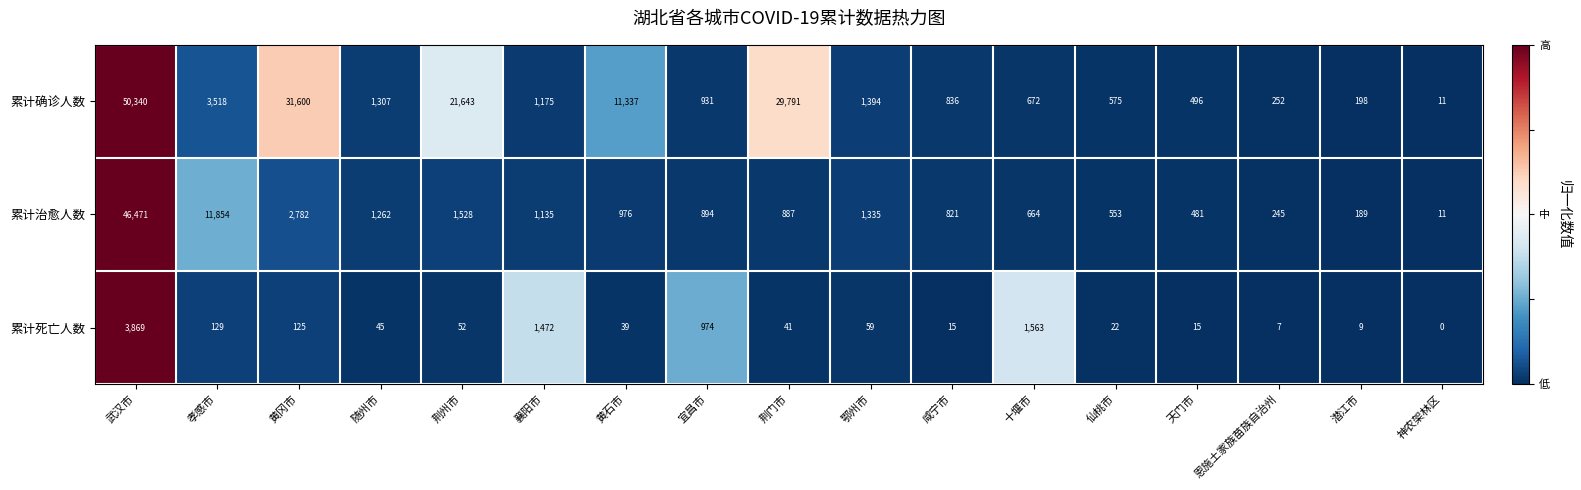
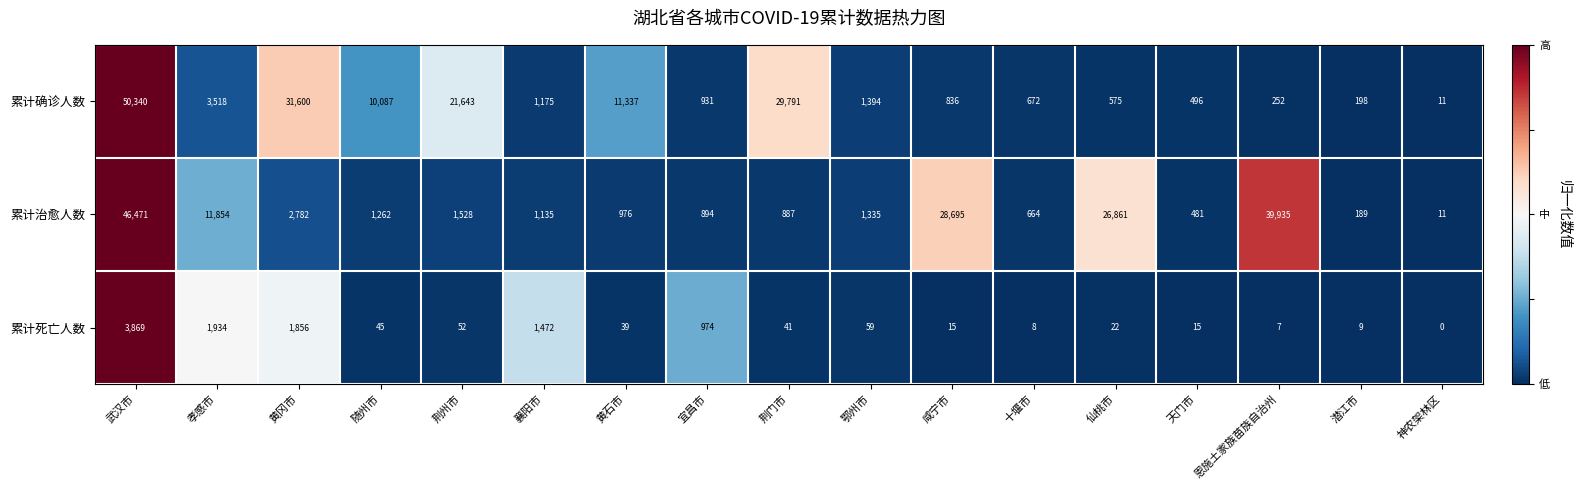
  {
    "累计确诊人数": {
      "武汉市": "50,340",
      "孝感市": "3,518",
      "黄冈市": "31,600",
-     "随州市": "1,307",
+     "随州市": "10,087",
      "荆州市": "21,643",
      "襄阳市": "1,175",
      "黄石市": "11,337",
      "宜昌市": "931",
      "荆门市": "29,791",
      "鄂州市": "1,394",
      "咸宁市": "836",
      "十堰市": "672",
      "仙桃市": "575",
      "天门市": "496",
      "恩施土家族苗族自治州": "252",
      "潜江市": "198",
      "神农架林区": "11"
    },
    "累计治愈人数": {
      "武汉市": "46,471",
      "孝感市": "11,854",
      "黄冈市": "2,782",
      "随州市": "1,262",
      "荆州市": "1,528",
      "襄阳市": "1,135",
      "黄石市": "976",
      "宜昌市": "894",
      "荆门市": "887",
      "鄂州市": "1,335",
-     "咸宁市": "821",
+     "咸宁市": "28,695",
      "十堰市": "664",
-     "仙桃市": "553",
+     "仙桃市": "26,861",
      "天门市": "481",
-     "恩施土家族苗族自治州": "245",
+     "恩施土家族苗族自治州": "39,935",
      "潜江市": "189",
      "神农架林区": "11"
    },
    "累计死亡人数": {
      "武汉市": "3,869",
-     "孝感市": "129",
-     "黄冈市": "125",
+     "孝感市": "1,934",
+     "黄冈市": "1,856",
      "随州市": "45",
      "荆州市": "52",
      "襄阳市": "1,472",
      "黄石市": "39",
      "宜昌市": "974",
      "荆门市": "41",
      "鄂州市": "59",
      "咸宁市": "15",
-     "十堰市": "1,563",
+     "十堰市": "8",
      "仙桃市": "22",
      "天门市": "15",
      "恩施土家族苗族自治州": "7",
      "潜江市": "9",
      "神农架林区": "0"
    }
  }
